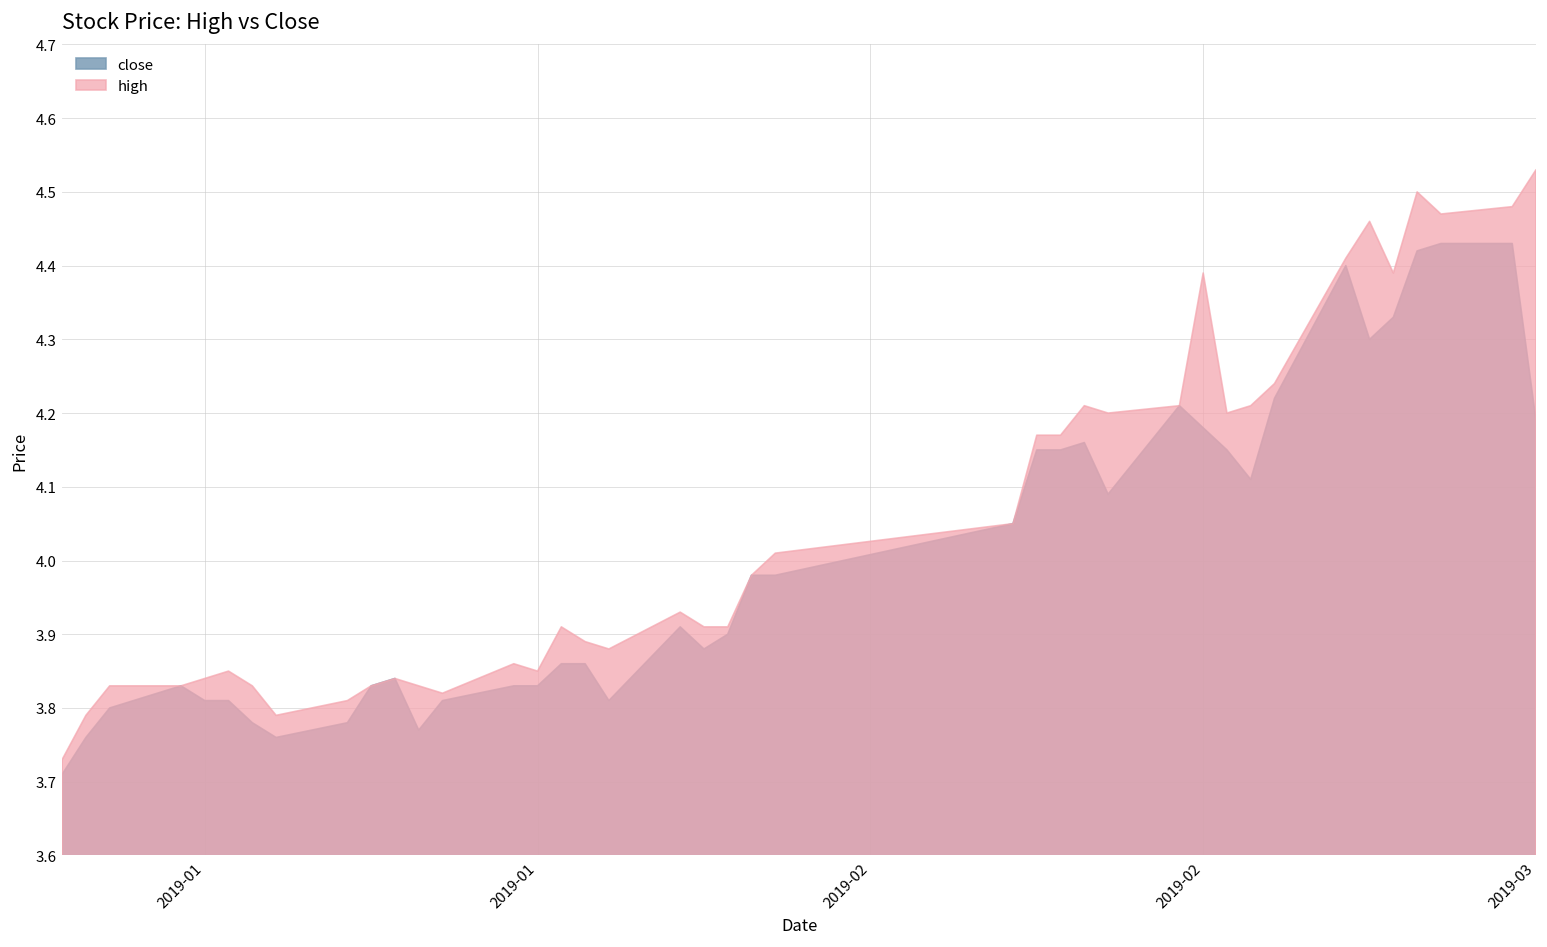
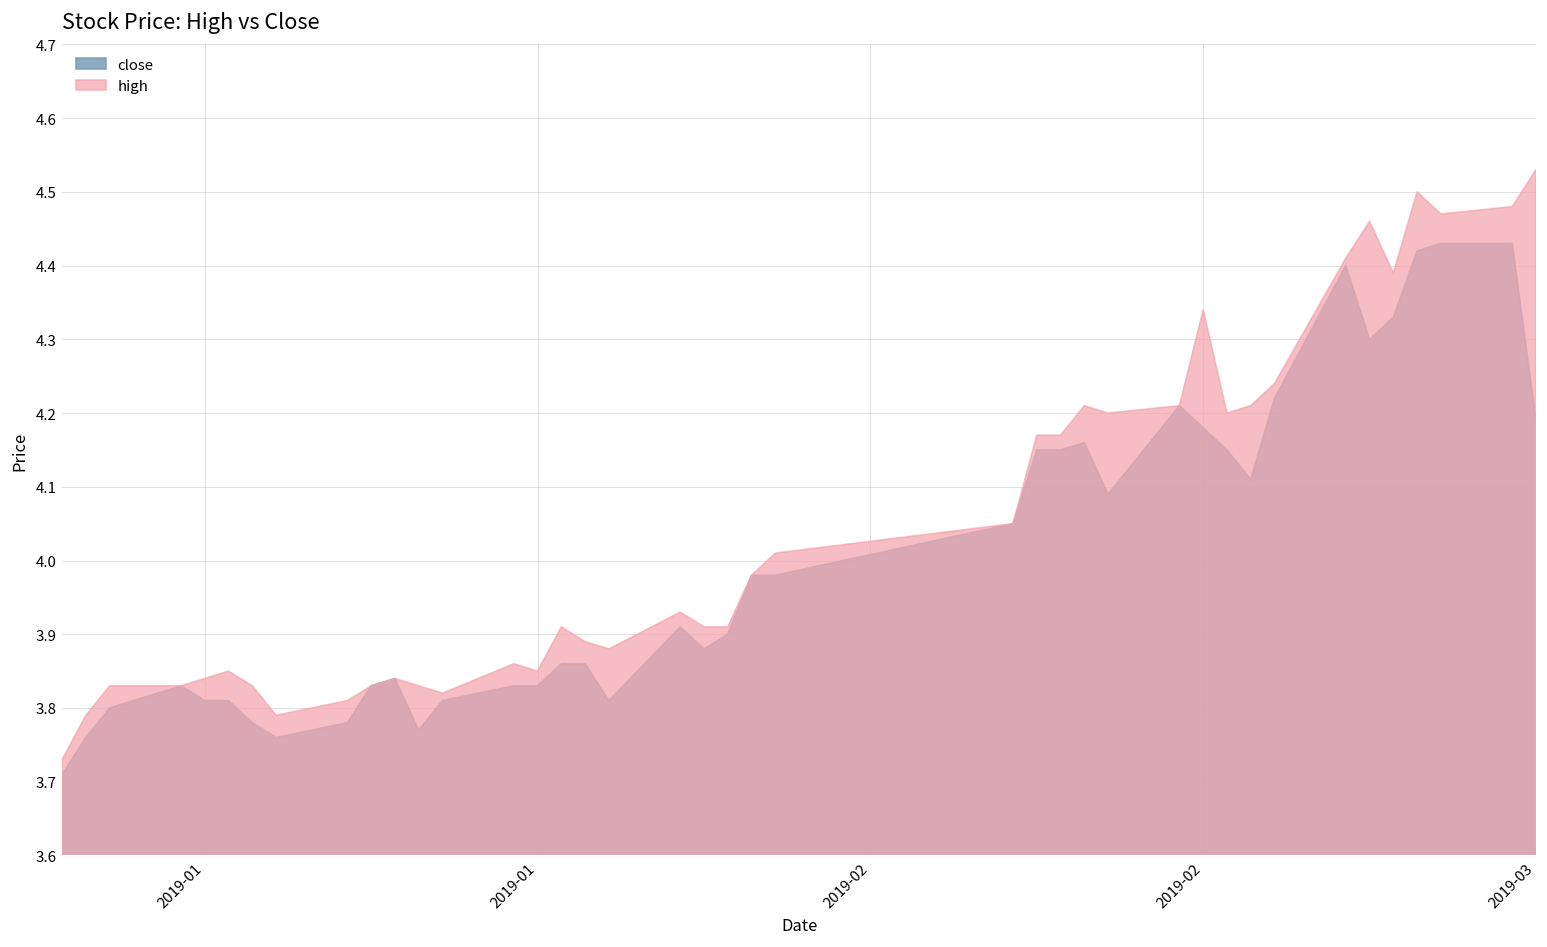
  {
    "close": {
      "2019-02": 4.18,
      "2019-03": 4.19
    },
    "high": {
-     "2019-02": 4.39,
+     "2019-02": 4.34,
      "2019-03": 4.53
    }
  }
